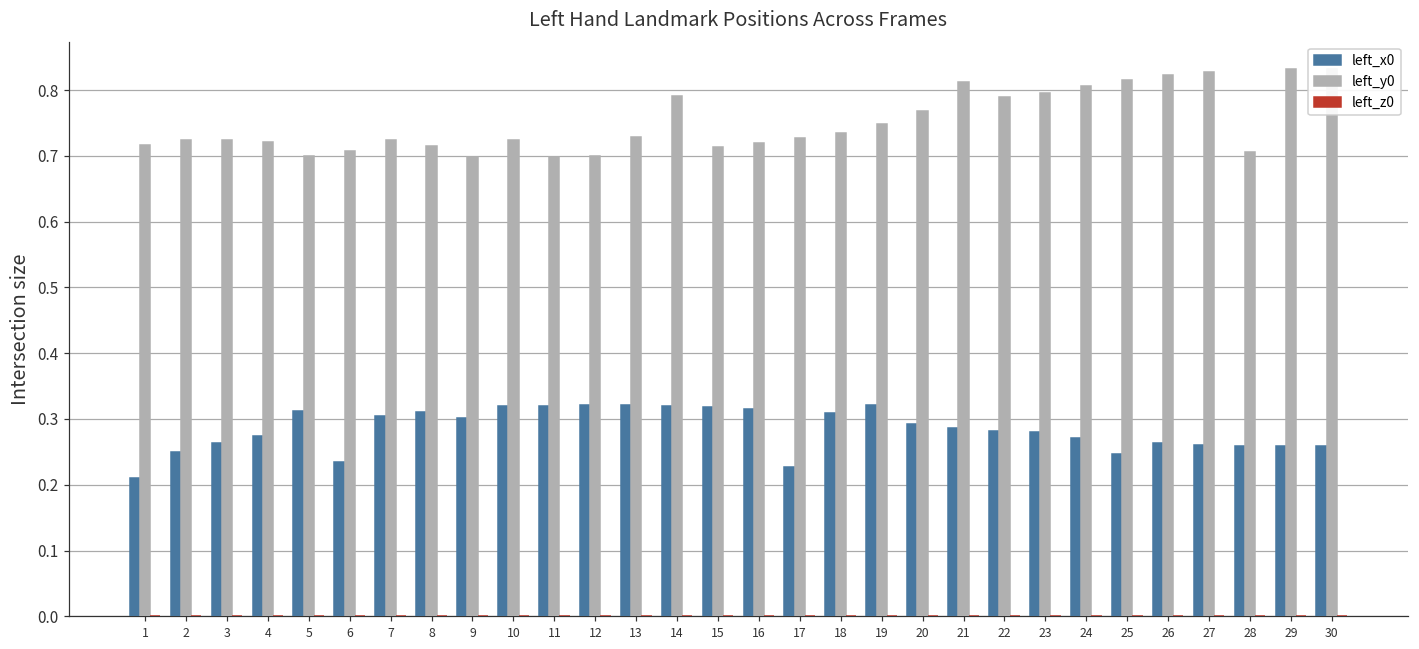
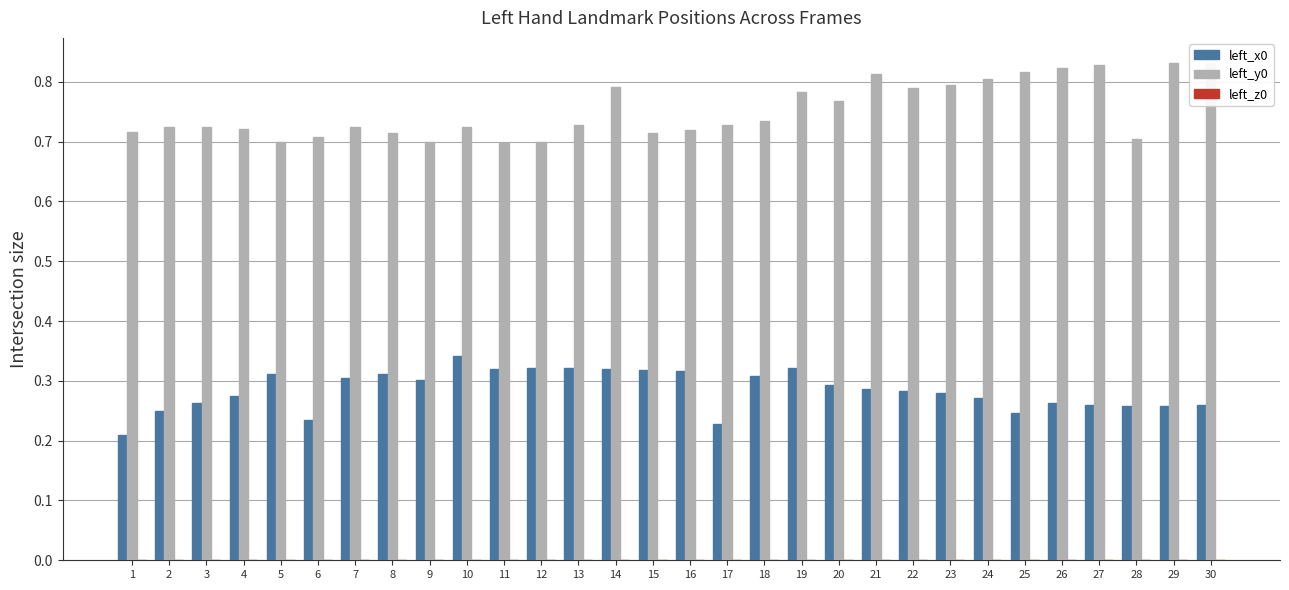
  {
    "left_x0": {
      "1": 0.21,
      "2": 0.25,
      "3": 0.26,
      "4": 0.27,
      "5": 0.31,
      "6": 0.23,
      "7": 0.30,
      "8": 0.31,
      "9": 0.30,
-     "10": 0.32,
+     "10": 0.34,
      "11": 0.32,
      "12": 0.32,
      "13": 0.32,
      "14": 0.32,
      "15": 0.32,
      "16": 0.32,
      "17": 0.23,
      "18": 0.31,
      "19": 0.32,
      "20": 0.29,
      "21": 0.29,
      "22": 0.28,
      "23": 0.28,
      "24": 0.27,
      "25": 0.25,
      "26": 0.26,
      "27": 0.26,
      "28": 0.26,
      "29": 0.26,
      "30": 0.26
    },
    "left_y0": {
      "1": 0.72,
      "2": 0.72,
      "3": 0.72,
      "4": 0.72,
      "5": 0.70,
      "6": 0.71,
      "7": 0.72,
      "8": 0.71,
      "9": 0.70,
      "10": 0.72,
      "11": 0.70,
      "12": 0.70,
      "13": 0.73,
      "14": 0.79,
      "15": 0.71,
      "16": 0.72,
      "17": 0.73,
      "18": 0.74,
-     "19": 0.75,
+     "19": 0.78,
      "20": 0.77,
      "21": 0.81,
      "22": 0.79,
      "23": 0.80,
      "24": 0.81,
      "25": 0.82,
      "26": 0.82,
      "27": 0.83,
      "28": 0.71,
      "29": 0.83
    }
  }
